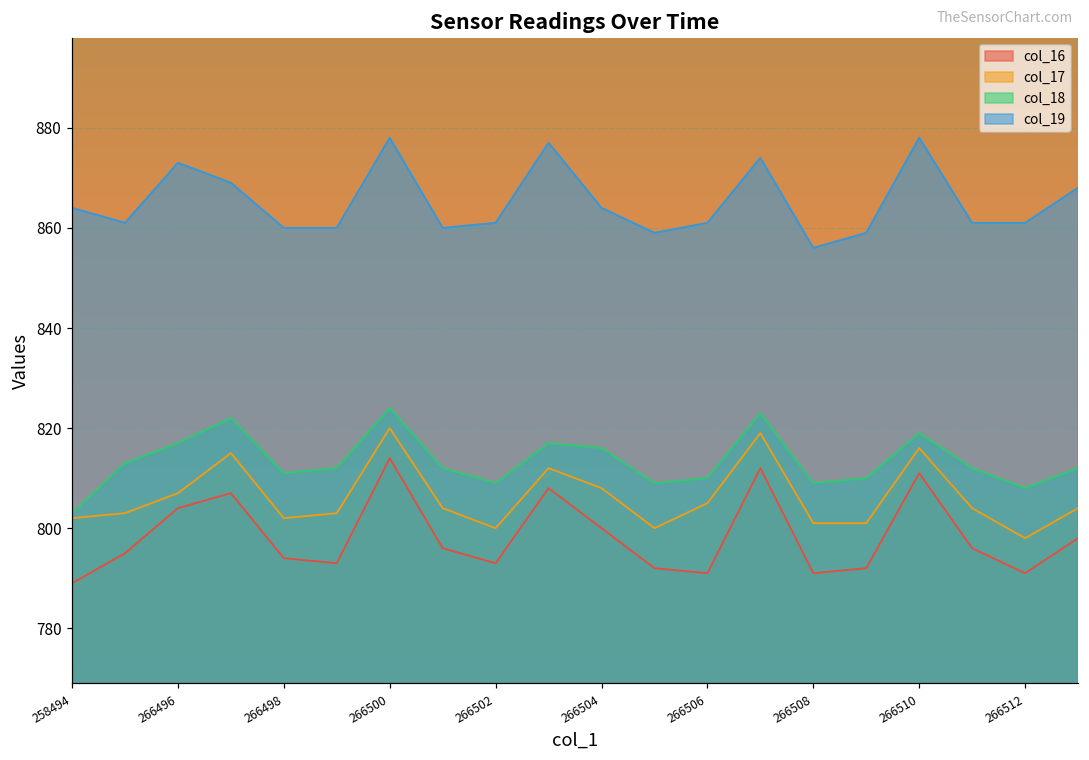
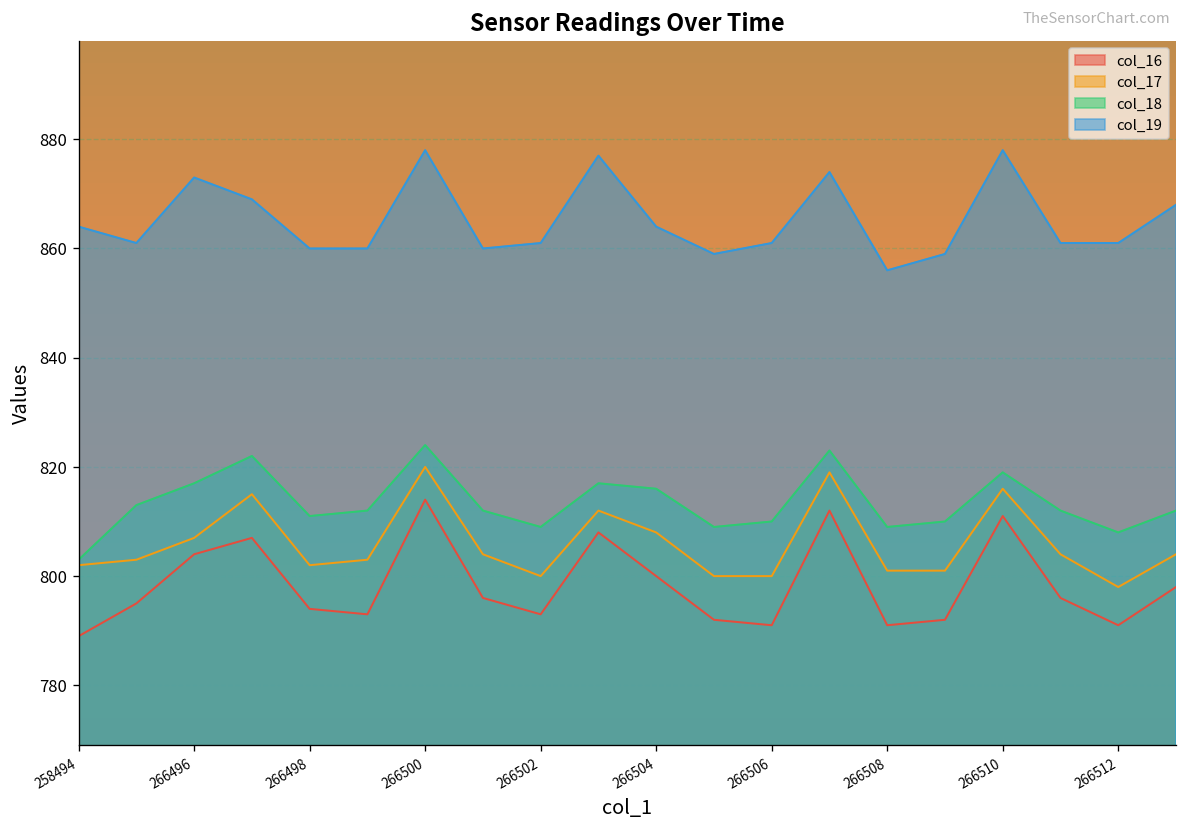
  {
    "col_16": {
      "258494": 789,
      "266496": 804,
      "266498": 794,
      "266500": 814,
      "266502": 793,
      "266504": 800,
      "266506": 791,
      "266508": 791,
      "266510": 811,
      "266512": 791
    },
    "col_17": {
      "258494": 802,
      "266496": 807,
      "266498": 802,
      "266500": 820,
      "266502": 800,
      "266504": 808,
-     "266506": 805,
+     "266506": 800,
      "266508": 801,
      "266510": 816,
      "266512": 798
    },
    "col_18": {
      "258494": 803,
      "266496": 817,
      "266498": 811,
      "266500": 824,
      "266502": 809,
      "266504": 816,
      "266506": 810,
      "266508": 809,
      "266510": 819,
      "266512": 808
    },
    "col_19": {
      "258494": 864,
      "266496": 873,
      "266498": 860,
      "266500": 878,
      "266502": 861,
      "266504": 864,
      "266506": 861,
      "266508": 856,
      "266510": 878,
      "266512": 861
    }
  }
